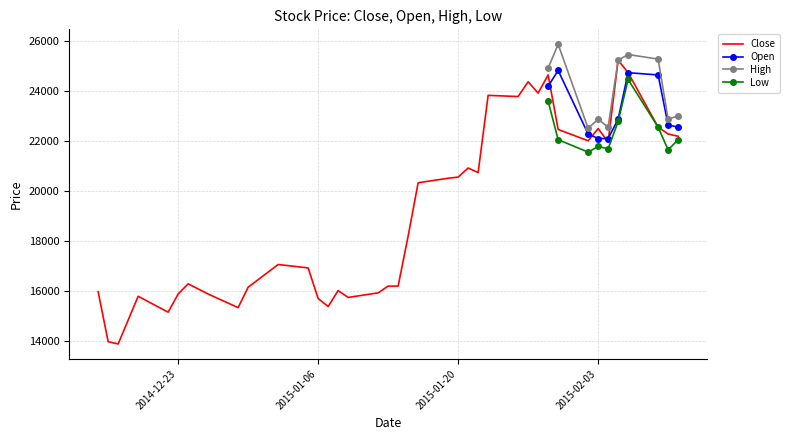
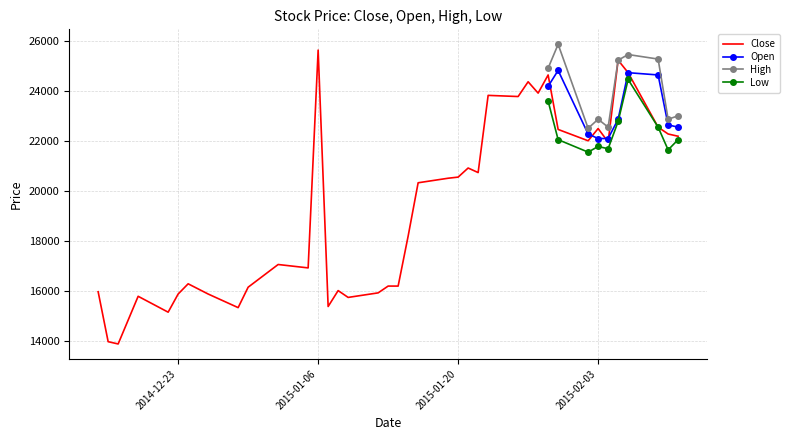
  {
    "Close": {
      "2014-12-23": 15900,
-     "2015-01-06": 15700,
+     "2015-01-06": 25600,
      "2015-01-20": 20500,
      "2015-02-03": 22500
    },
    "Open": {
      "2015-02-03": 22100
    },
    "High": {
      "2015-02-03": 22900
    },
    "Low": {
      "2015-02-03": 21800
    }
  }
